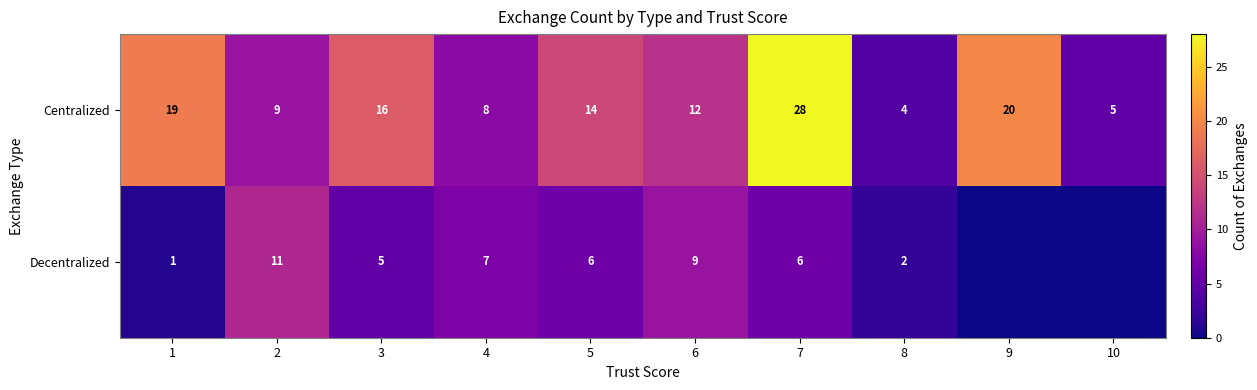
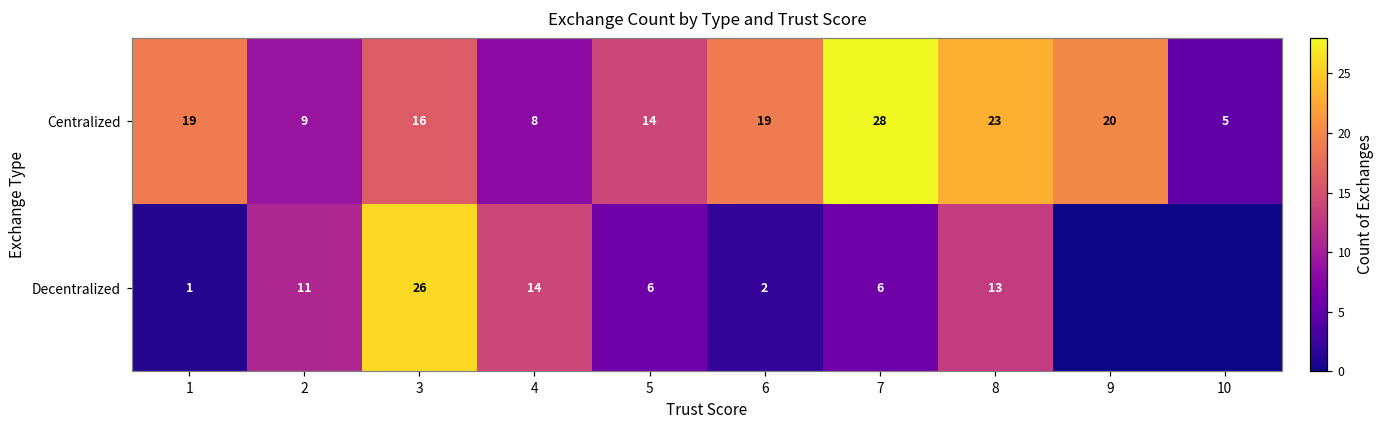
  {
    "Centralized": {
      "1": 19,
      "2": 9,
      "3": 16,
      "4": 8,
      "5": 14,
-     "6": 12,
+     "6": 19,
      "7": 28,
-     "8": 4,
+     "8": 23,
      "9": 20,
      "10": 5
    },
    "Decentralized": {
      "1": 1,
      "2": 11,
-     "3": 5,
-     "4": 7,
+     "3": 26,
+     "4": 14,
      "5": 6,
-     "6": 9,
+     "6": 2,
      "7": 6,
-     "8": 2
+     "8": 13
    }
  }
